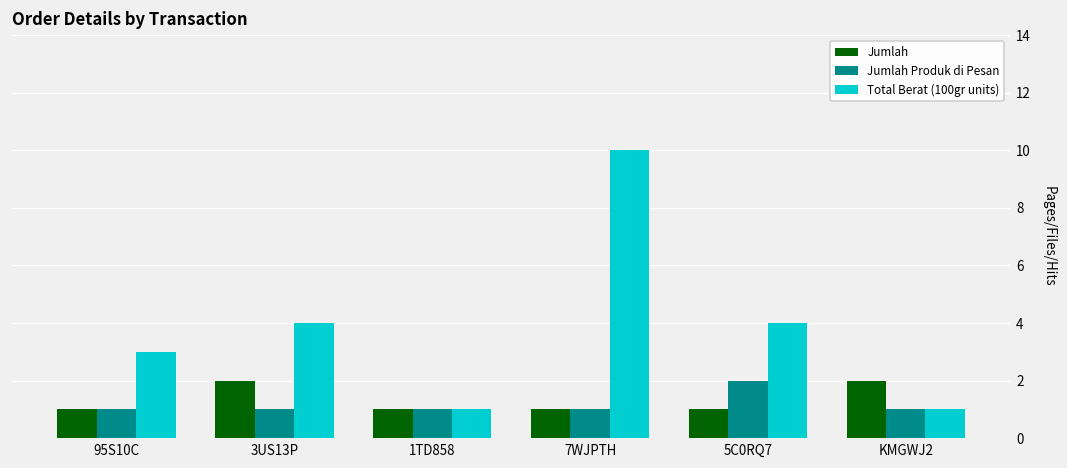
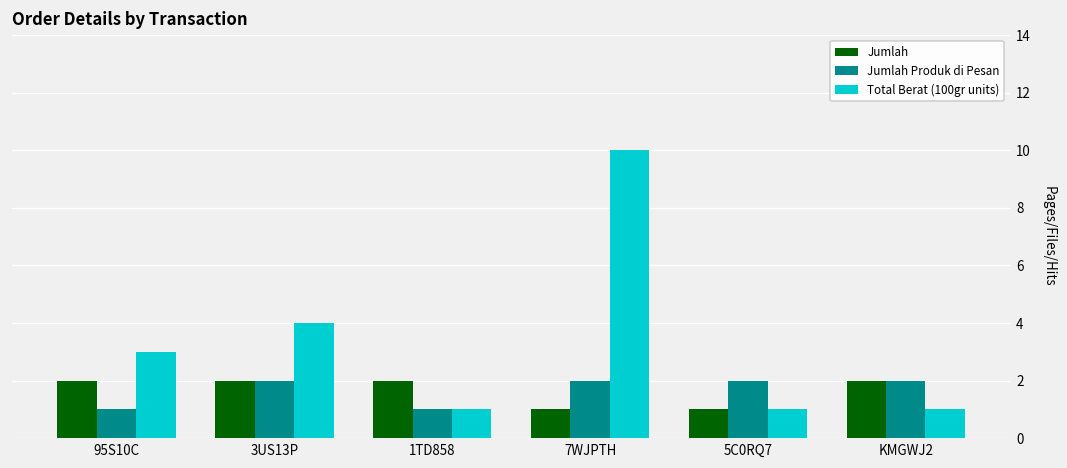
  {
    "Jumlah": {
-     "95S10C": 1,
+     "95S10C": 2,
      "3US13P": 2,
-     "1TD858": 1,
+     "1TD858": 2,
      "7WJPTH": 1,
      "5C0RQ7": 1,
      "KMGWJ2": 2
    },
    "Jumlah Produk di Pesan": {
      "95S10C": 1,
-     "3US13P": 1,
+     "3US13P": 2,
      "1TD858": 1,
-     "7WJPTH": 1,
+     "7WJPTH": 2,
      "5C0RQ7": 2,
-     "KMGWJ2": 1
+     "KMGWJ2": 2
    },
    "Total Berat (100gr units)": {
      "95S10C": 3,
      "3US13P": 4,
      "1TD858": 1,
      "7WJPTH": 10,
-     "5C0RQ7": 4,
+     "5C0RQ7": 1,
      "KMGWJ2": 1
    }
  }
